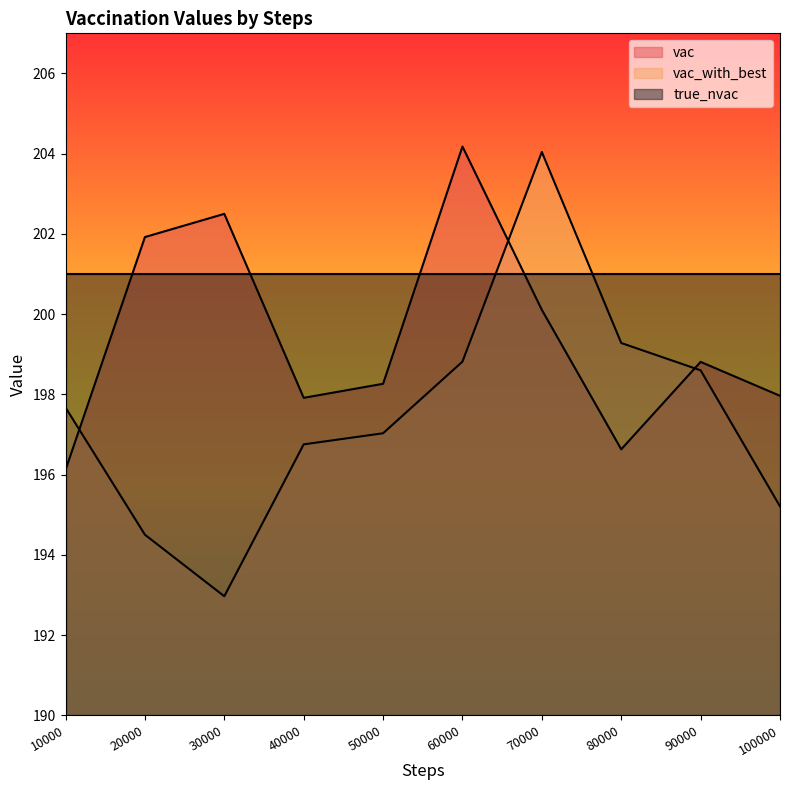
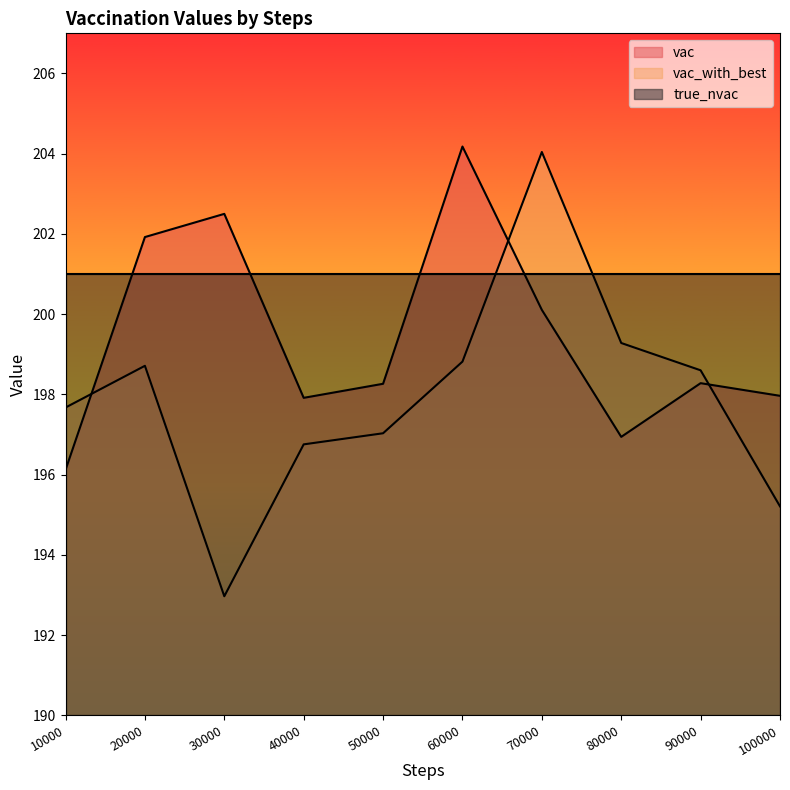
  {
    "vac": {
      "10000": 196.1,
      "20000": 201.9,
      "30000": 202.5,
      "40000": 197.9,
      "50000": 198.3,
      "60000": 204.2,
      "70000": 200.1,
-     "80000": 196.6,
-     "90000": 198.8,
+     "80000": 196.9,
+     "90000": 198.3,
      "100000": 198.0
    },
    "vac_with_best": {
      "10000": 197.7,
-     "20000": 194.5,
+     "20000": 198.7,
      "30000": 193.0,
      "40000": 196.8,
      "50000": 197.0,
      "60000": 198.8,
      "70000": 204.0,
      "80000": 199.3,
      "90000": 198.6,
      "100000": 195.2
    },
    "true_nvac": {
      "10000": 201.0,
      "20000": 201.0,
      "30000": 201.0,
      "40000": 201.0,
      "50000": 201.0,
      "60000": 201.0,
      "70000": 201.0,
      "80000": 201.0,
      "90000": 201.0,
      "100000": 201.0
    }
  }
